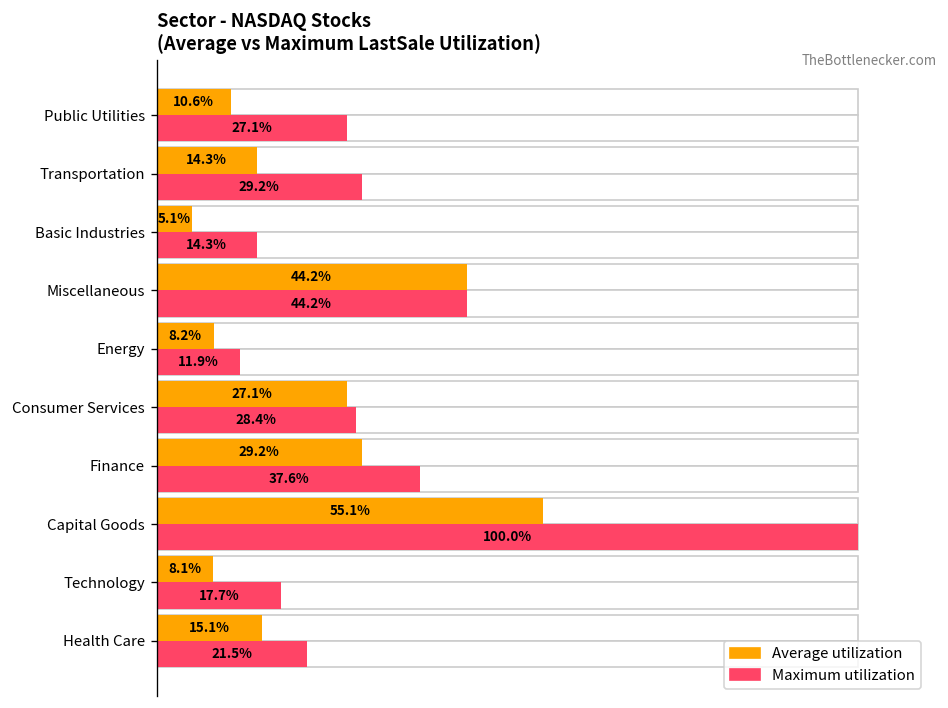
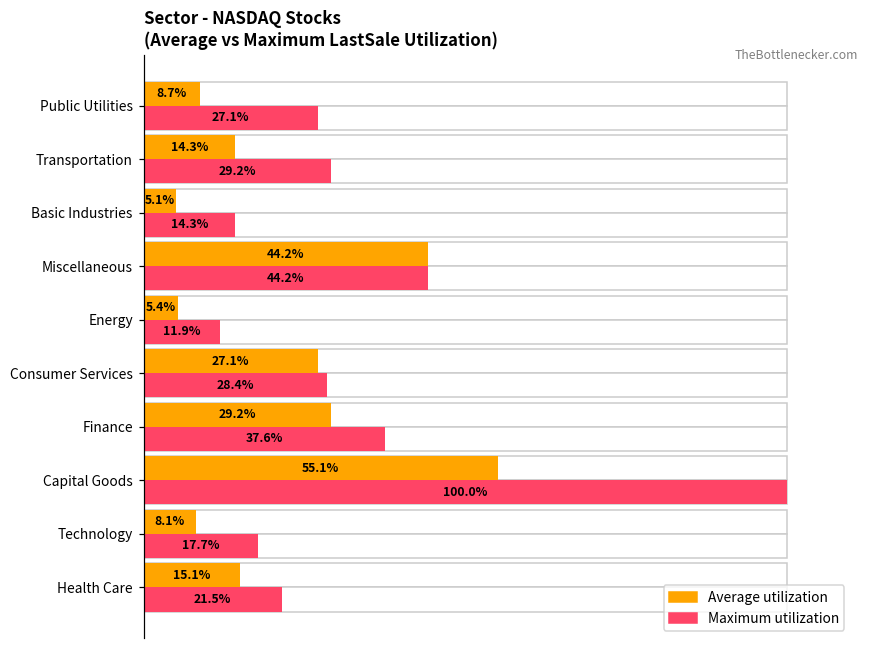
  {
    "Average utilization": {
-     "Public Utilities": "10.6%",
-     "Energy": "8.2%"
+     "Public Utilities": "8.7%",
+     "Energy": "5.4%"
    },
    "Maximum utilization": {
      "Capital Goods": "100.0%"
    }
  }
